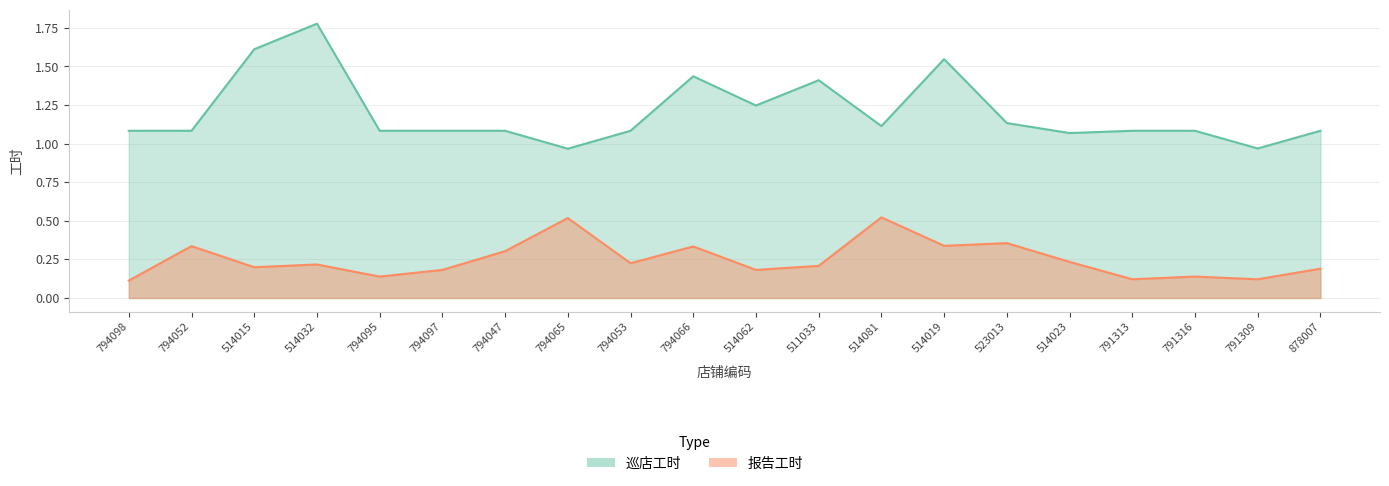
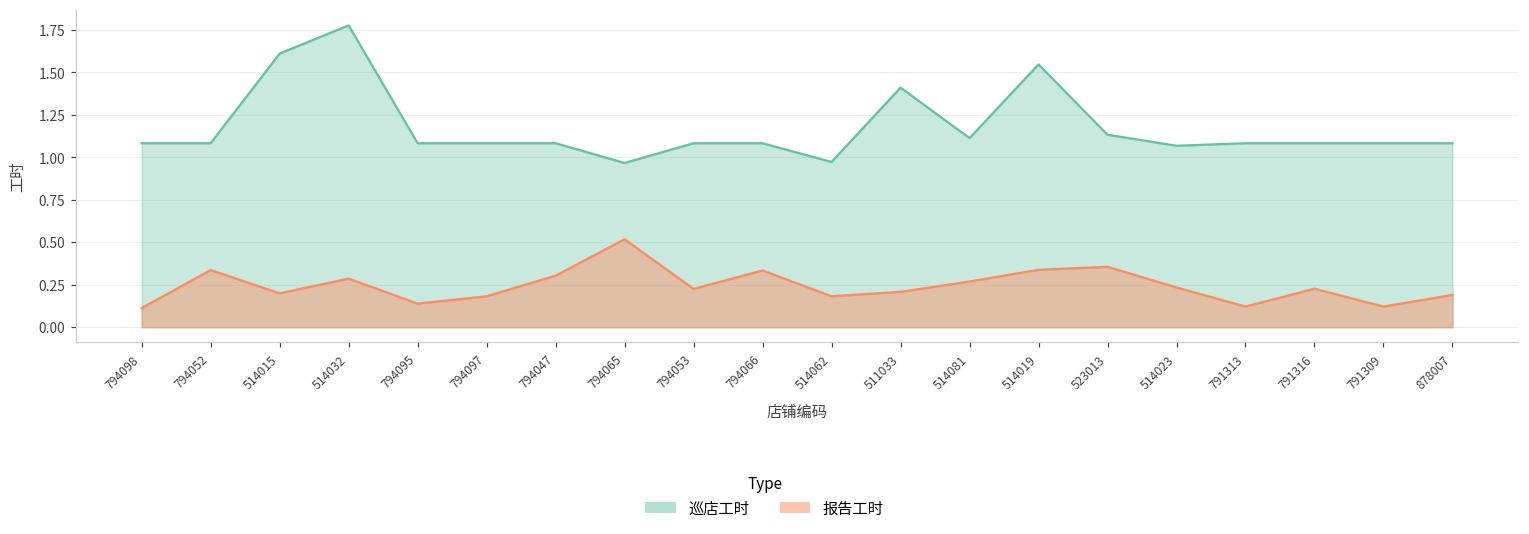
  {
    "巡店工时": {
      "794098": 1.08,
      "794052": 1.08,
      "514015": 1.61,
      "514032": 1.78,
      "794095": 1.08,
      "794097": 1.08,
      "794047": 1.08,
      "794065": 0.97,
      "794053": 1.08,
-     "794066": 1.44,
-     "514062": 1.25,
+     "794066": 1.08,
+     "514062": 0.97,
      "511033": 1.41,
      "514081": 1.11,
      "514019": 1.55,
      "523013": 1.13,
      "514023": 1.07,
      "791313": 1.08,
      "791316": 1.08,
-     "791309": 0.97,
+     "791309": 1.08,
      "878007": 1.08
    },
    "报告工时": {
      "794098": 0.11,
      "794052": 0.34,
      "514015": 0.20,
-     "514032": 0.22,
+     "514032": 0.29,
      "794095": 0.14,
      "794097": 0.18,
      "794047": 0.30,
      "794065": 0.52,
      "794053": 0.23,
      "794066": 0.33,
      "514062": 0.18,
      "511033": 0.21,
-     "514081": 0.52,
+     "514081": 0.27,
      "514019": 0.34,
      "523013": 0.36,
      "514023": 0.23,
      "791313": 0.12,
-     "791316": 0.14,
+     "791316": 0.23,
      "791309": 0.12,
      "878007": 0.19
    }
  }
